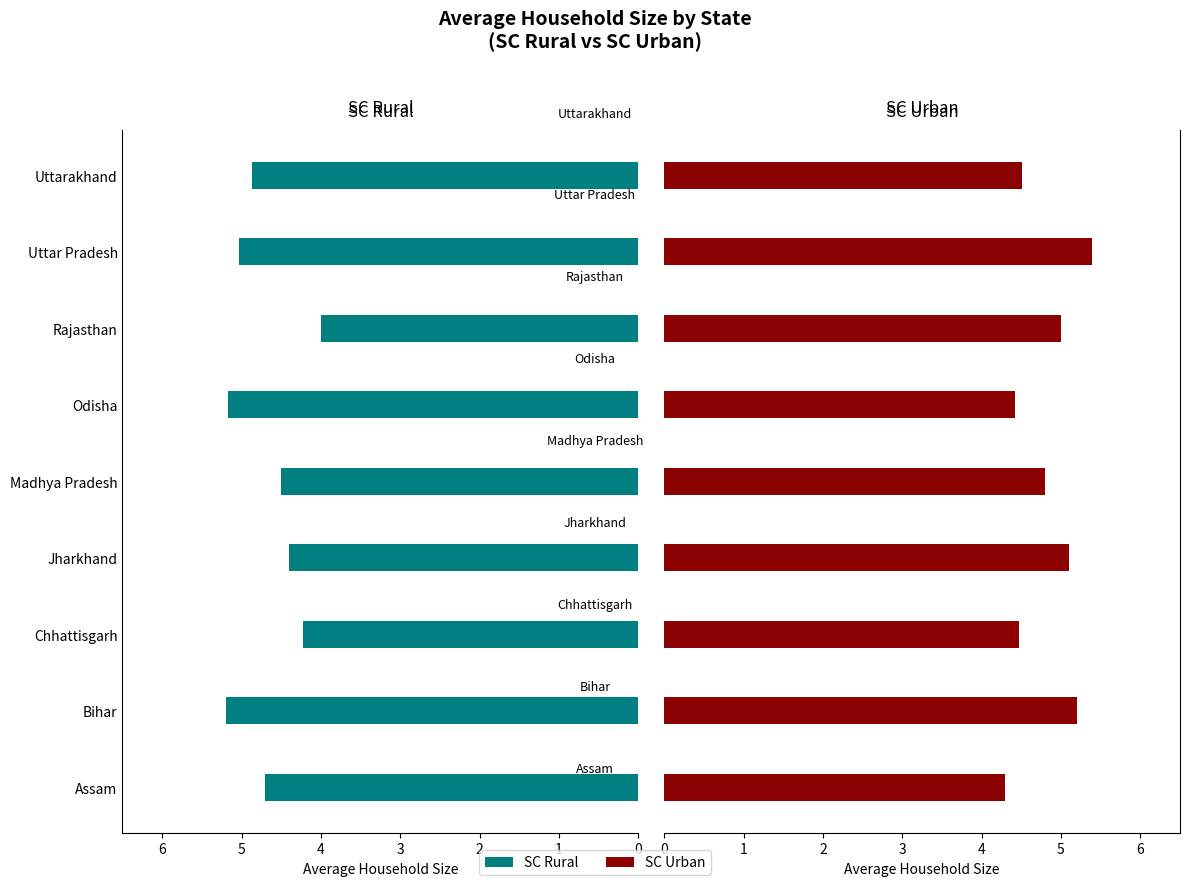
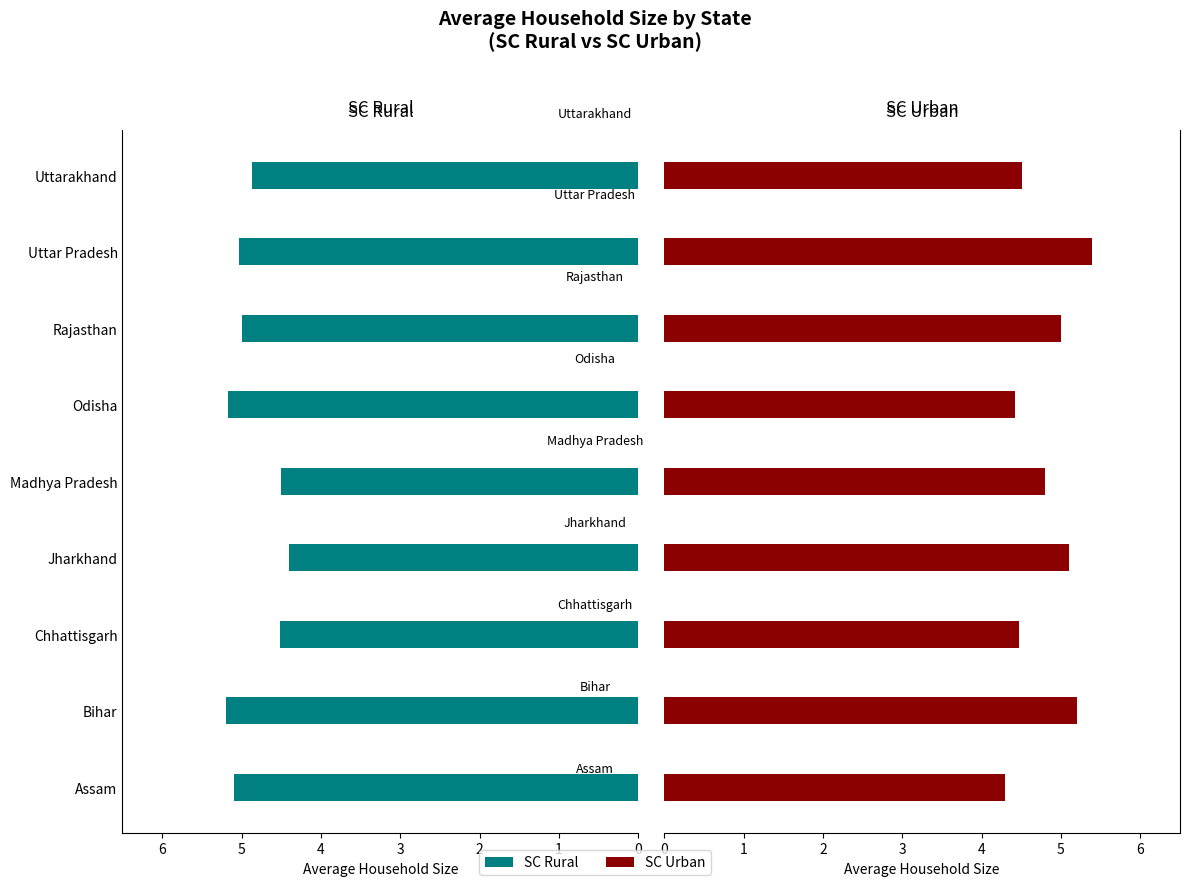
  {
    "SC Rural": {
      "Uttarakhand": 4.9,
      "Uttar Pradesh": 5.0,
-     "Rajasthan": 4,
+     "Rajasthan": 5,
      "Odisha": 5.2,
      "Madhya Pradesh": 4.5,
      "Jharkhand": 4.4,
-     "Chhattisgarh": 4.2,
+     "Chhattisgarh": 4.5,
      "Bihar": 5.2,
-     "Assam": 4.7
+     "Assam": 5.1
    }
  }
